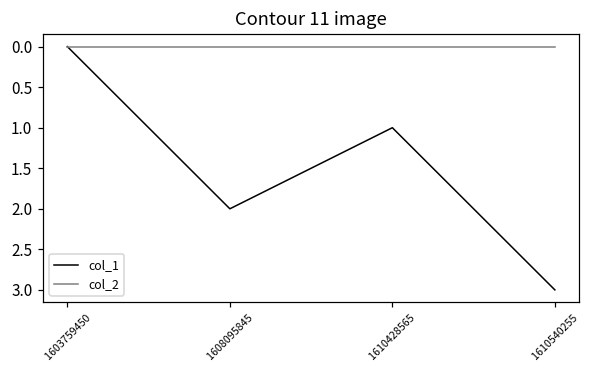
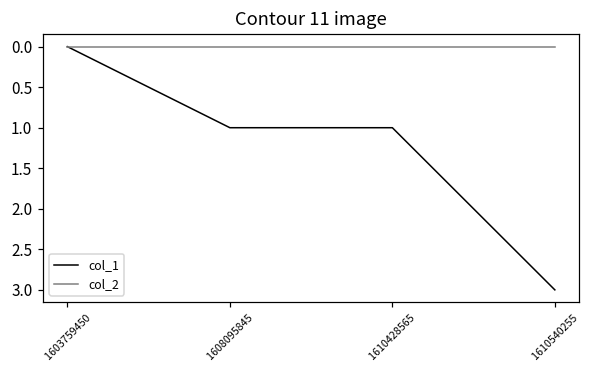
  {
    "col_1": {
-     "1608095845": 2,
+     "1608095845": 1,
      "1610428565": 1,
      "1610540255": 3
    },
    "col_2": {
      "1608095845": 0,
      "1610428565": 0,
      "1610540255": 0
    }
  }
